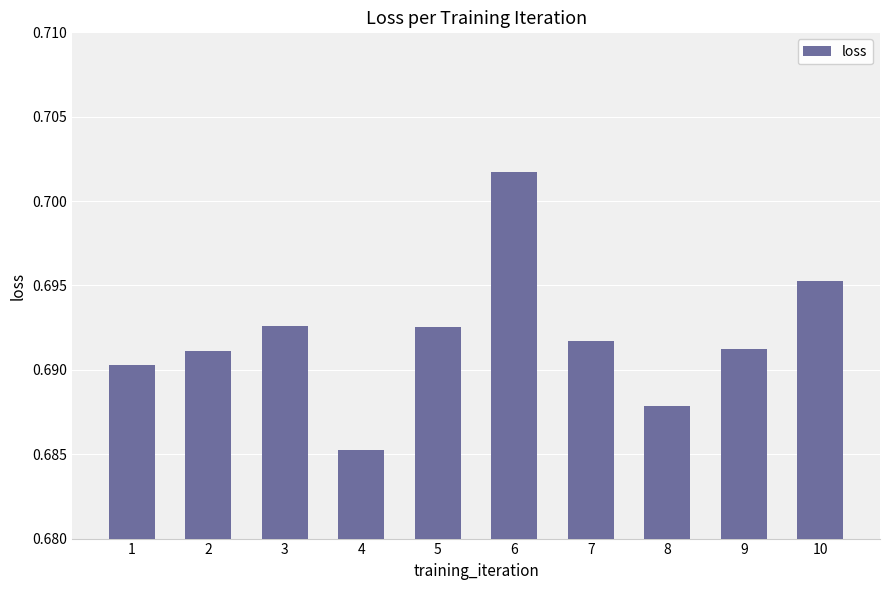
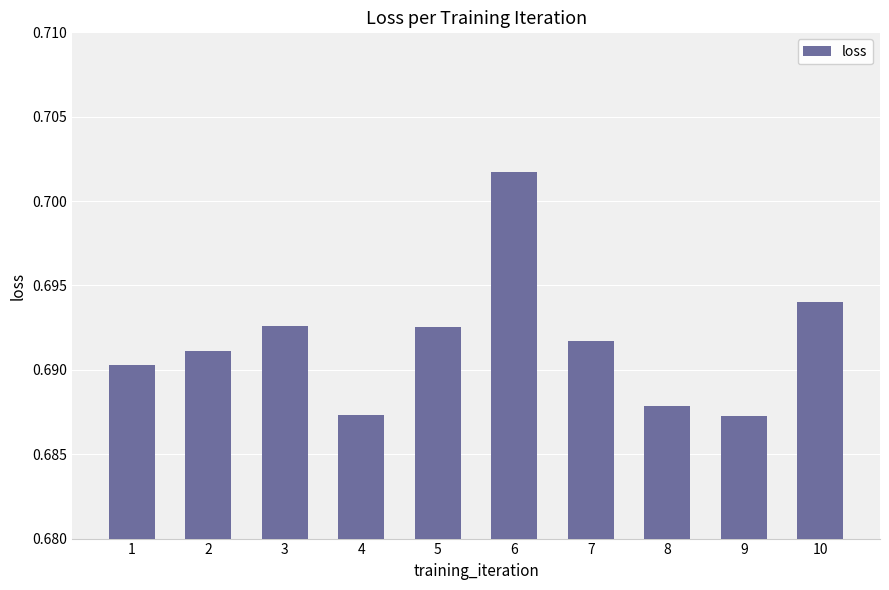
  {
    "1": 0.6903,
    "2": 0.6911,
    "3": 0.6926,
-   "4": 0.6852,
+   "4": 0.6873,
    "5": 0.6925,
    "6": 0.7017,
    "7": 0.6917,
    "8": 0.6879,
-   "9": 0.6912,
-   "10": 0.6953
+   "9": 0.6873,
+   "10": 0.6940
  }
